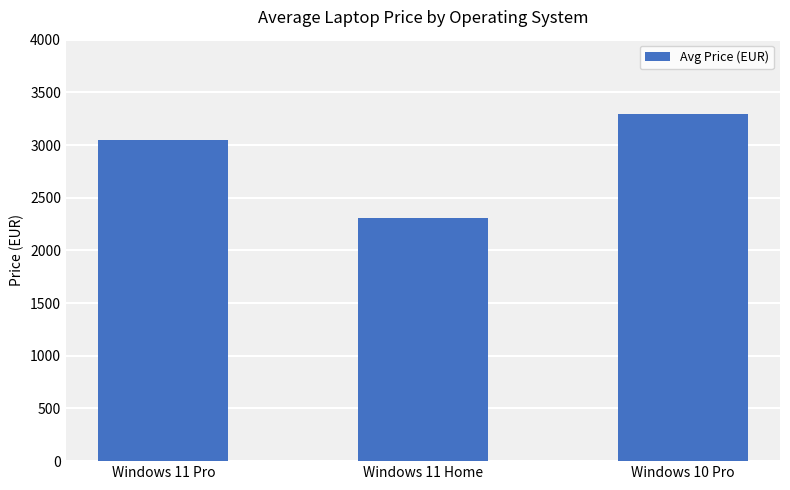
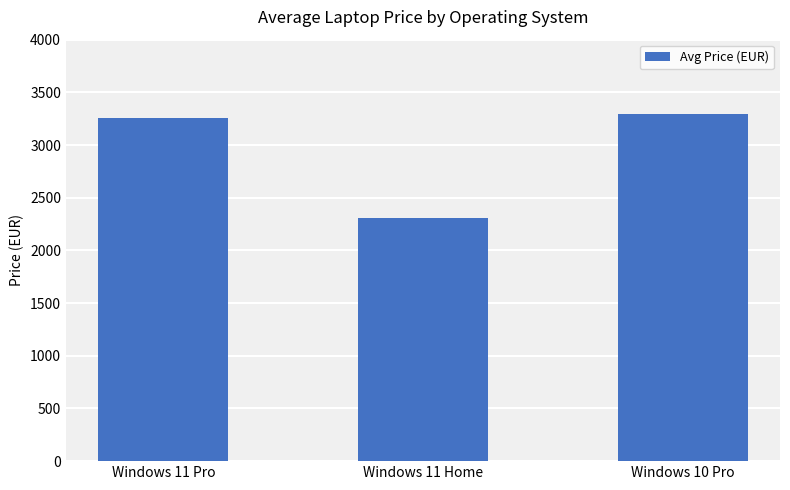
  {
-   "Windows 11 Pro": 3050,
+   "Windows 11 Pro": 3250,
    "Windows 11 Home": 2310,
    "Windows 10 Pro": 3300
  }
